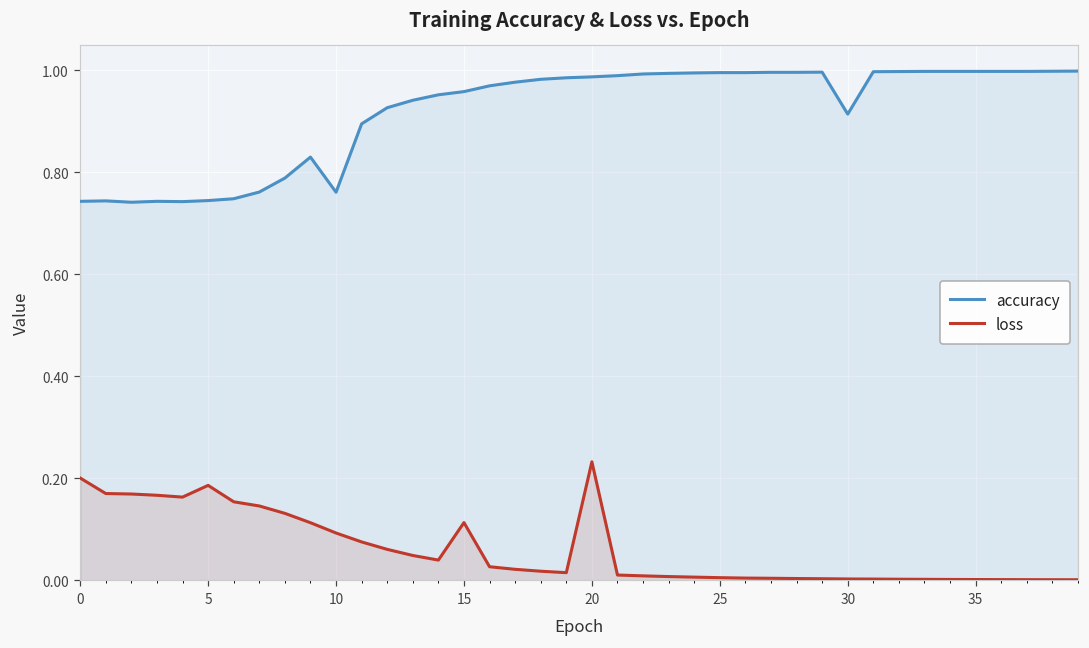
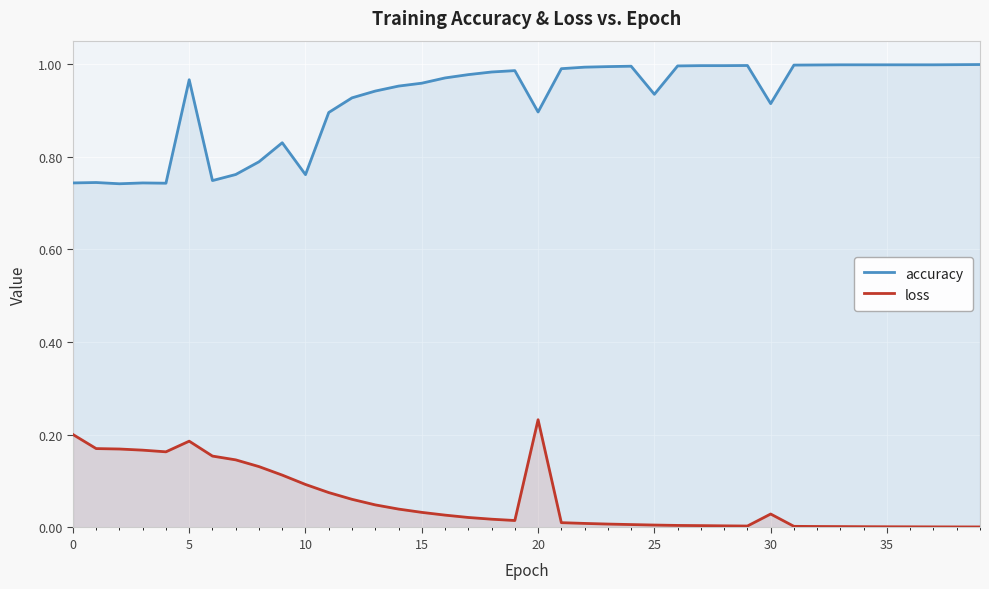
  {
    "accuracy": {
      "0": 0.74,
-     "5": 0.74,
+     "5": 0.97,
      "10": 0.76,
      "15": 0.96,
-     "20": 0.99,
-     "25": 1.00,
+     "20": 0.90,
+     "25": 0.93,
      "30": 0.91,
      "35": 1.00
    },
    "loss": {
      "0": 0.20,
      "5": 0.19,
      "10": 0.09,
-     "15": 0.11,
+     "15": 0.03,
      "20": 0.23,
      "25": 0.01,
-     "30": 0.00,
+     "30": 0.03,
      "35": 0.00
    }
  }
